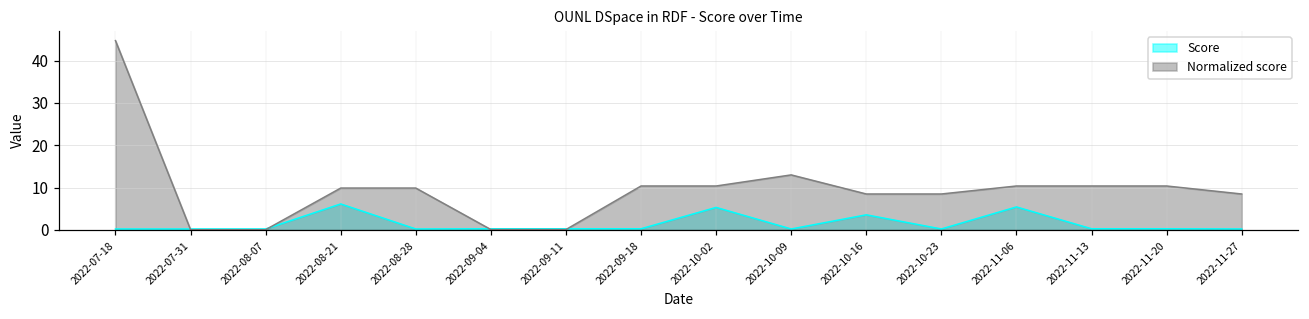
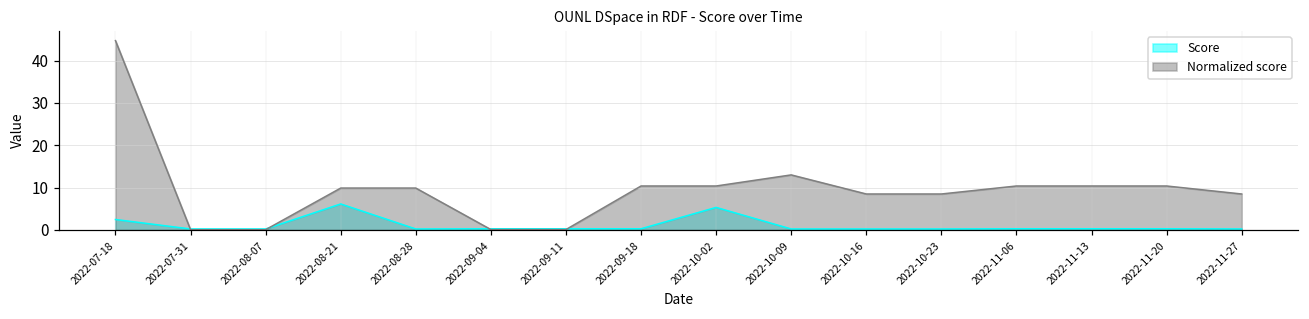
  {
    "Score": {
-     "2022-07-18": 0,
+     "2022-07-18": 2,
      "2022-08-21": 6,
      "2022-08-28": 0,
      "2022-09-18": 0,
      "2022-10-02": 5,
      "2022-10-09": 0,
-     "2022-10-16": 4,
+     "2022-10-16": 0,
      "2022-10-23": 0,
-     "2022-11-06": 5,
+     "2022-11-06": 0,
      "2022-11-13": 0,
      "2022-11-20": 0,
      "2022-11-27": 0
    },
    "Normalized score": {
      "2022-07-18": 45,
      "2022-08-21": 10,
      "2022-08-28": 10,
      "2022-09-18": 10,
      "2022-10-02": 10,
      "2022-10-09": 13,
      "2022-10-16": 8,
      "2022-10-23": 8,
      "2022-11-06": 10,
      "2022-11-13": 10,
      "2022-11-20": 10,
      "2022-11-27": 8
    }
  }
